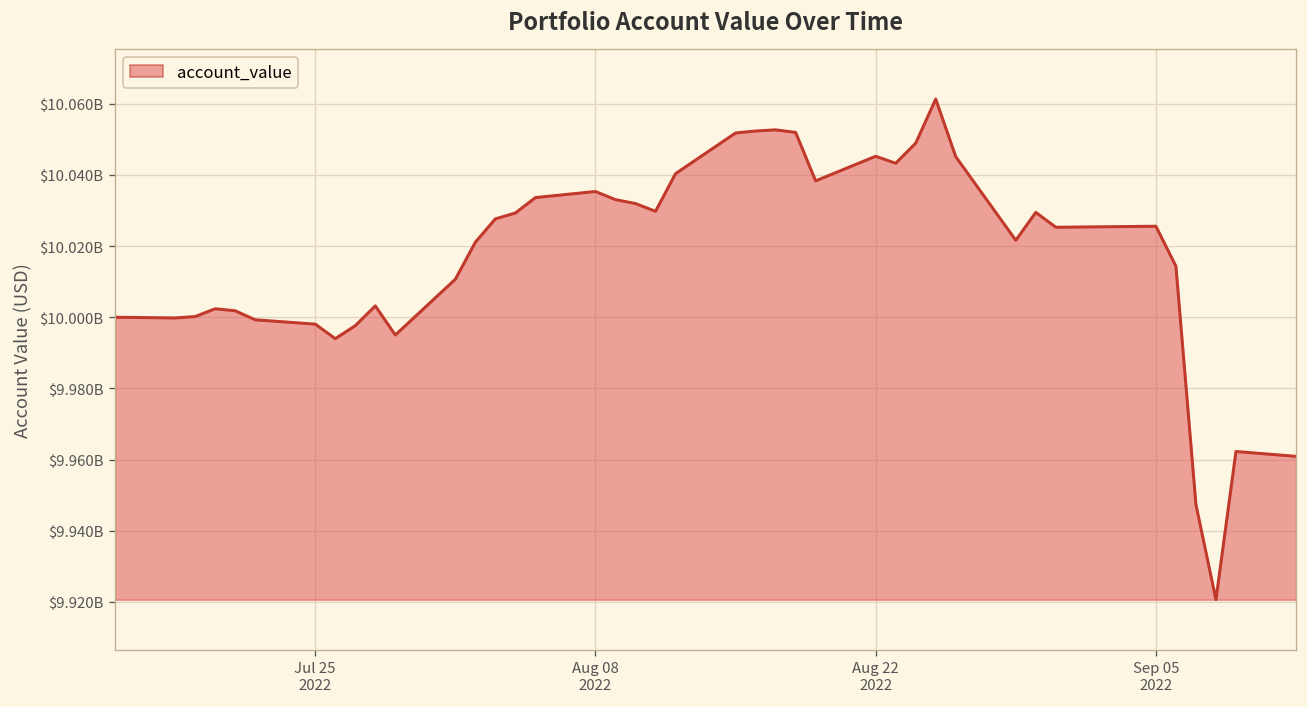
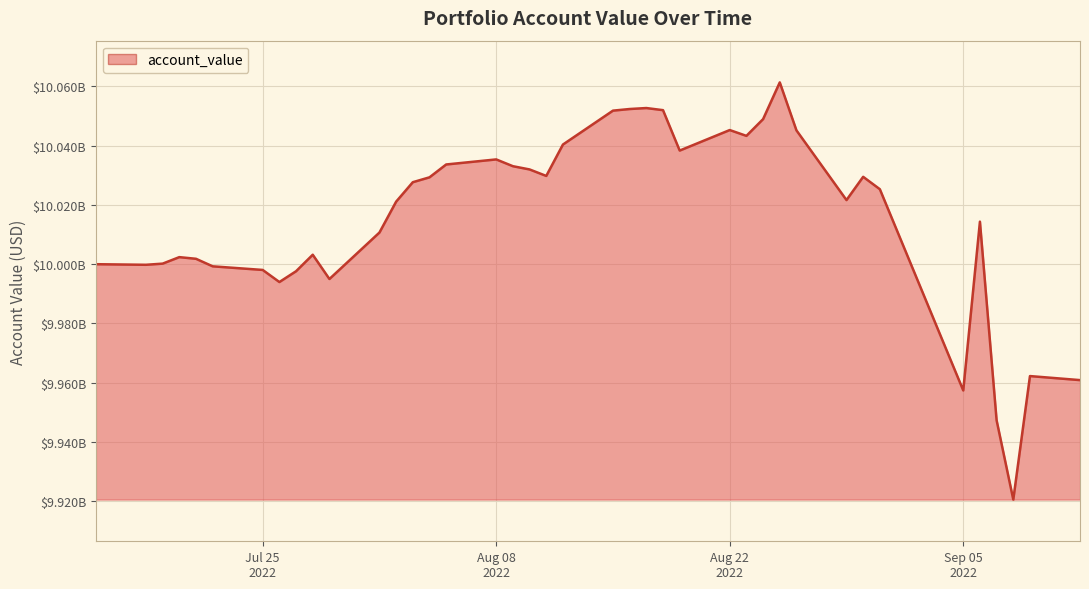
  {
    "Jul 25 2022": "$9998000000",
    "Aug 08 2022": "$10035000000",
    "Aug 22 2022": "$10045000000",
-   "Sep 05 2022": "$10026000000"
+   "Sep 05 2022": "$9957000000"
  }
